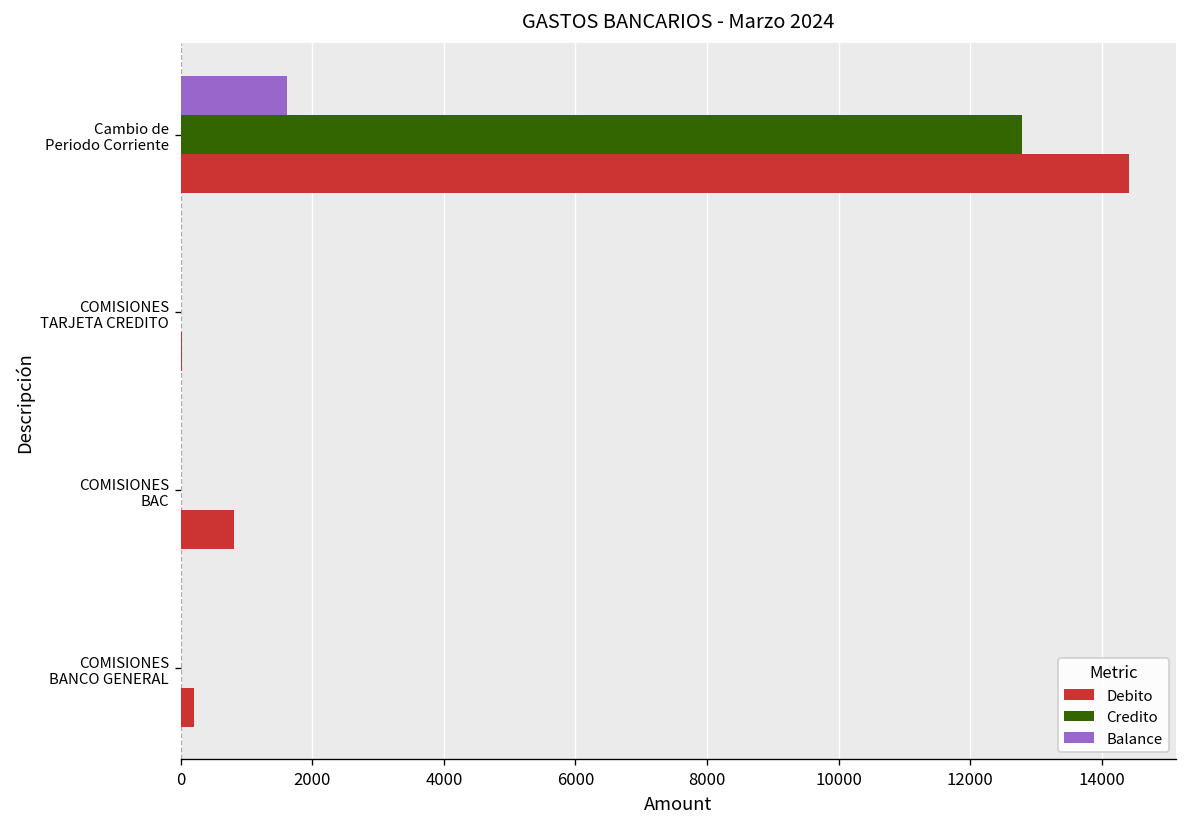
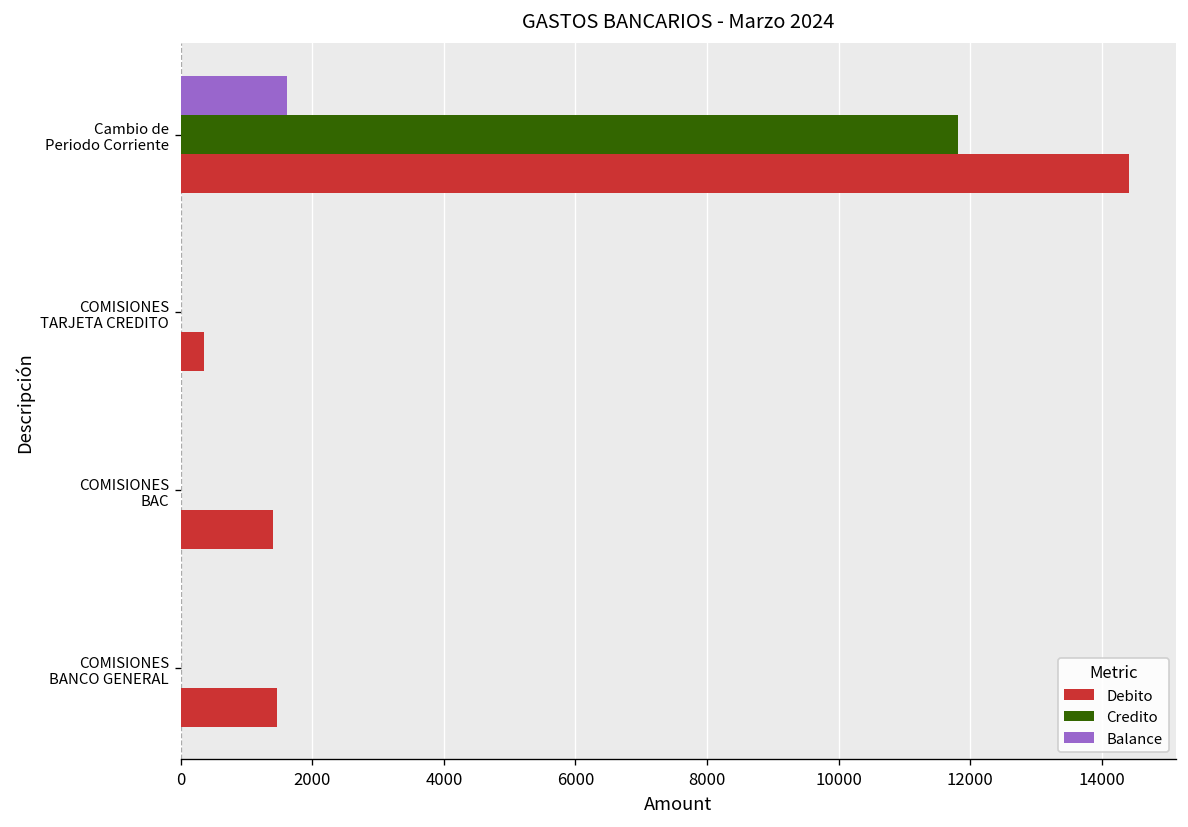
  {
    "Debito": {
      "Cambio de Periodo Corriente": 14400,
-     "COMISIONES TARJETA CREDITO": 0,
-     "COMISIONES BAC": 800,
-     "COMISIONES BANCO GENERAL": 200
+     "COMISIONES TARJETA CREDITO": 400,
+     "COMISIONES BAC": 1400,
+     "COMISIONES BANCO GENERAL": 1500
    },
    "Credito": {
-     "Cambio de Periodo Corriente": 12800,
+     "Cambio de Periodo Corriente": 11800,
      "COMISIONES TARJETA CREDITO": 0,
      "COMISIONES BAC": 0,
      "COMISIONES BANCO GENERAL": 0
    },
    "Balance": {
      "Cambio de Periodo Corriente": 1600,
      "COMISIONES TARJETA CREDITO": 0,
      "COMISIONES BAC": 0,
      "COMISIONES BANCO GENERAL": 0
    }
  }
